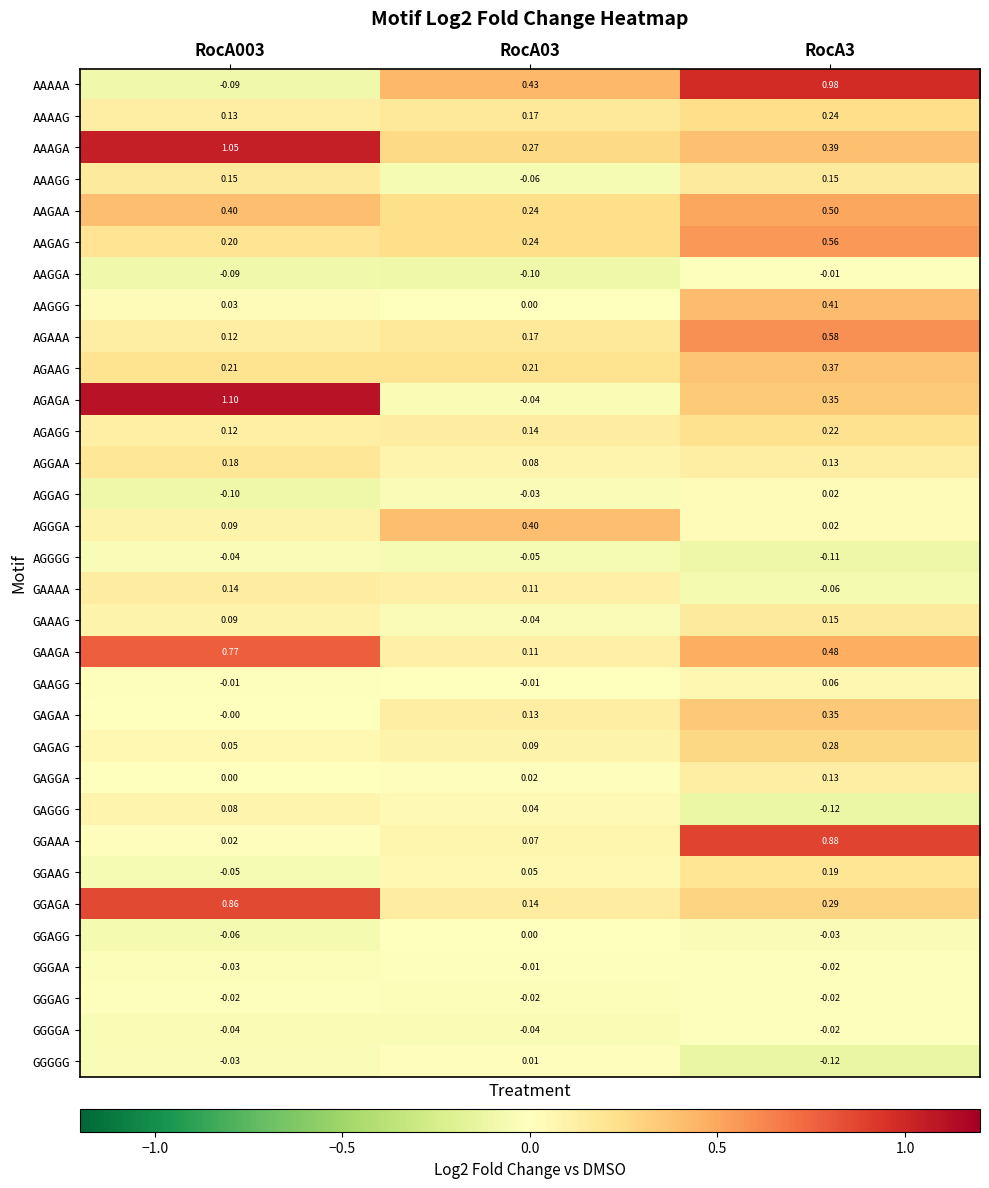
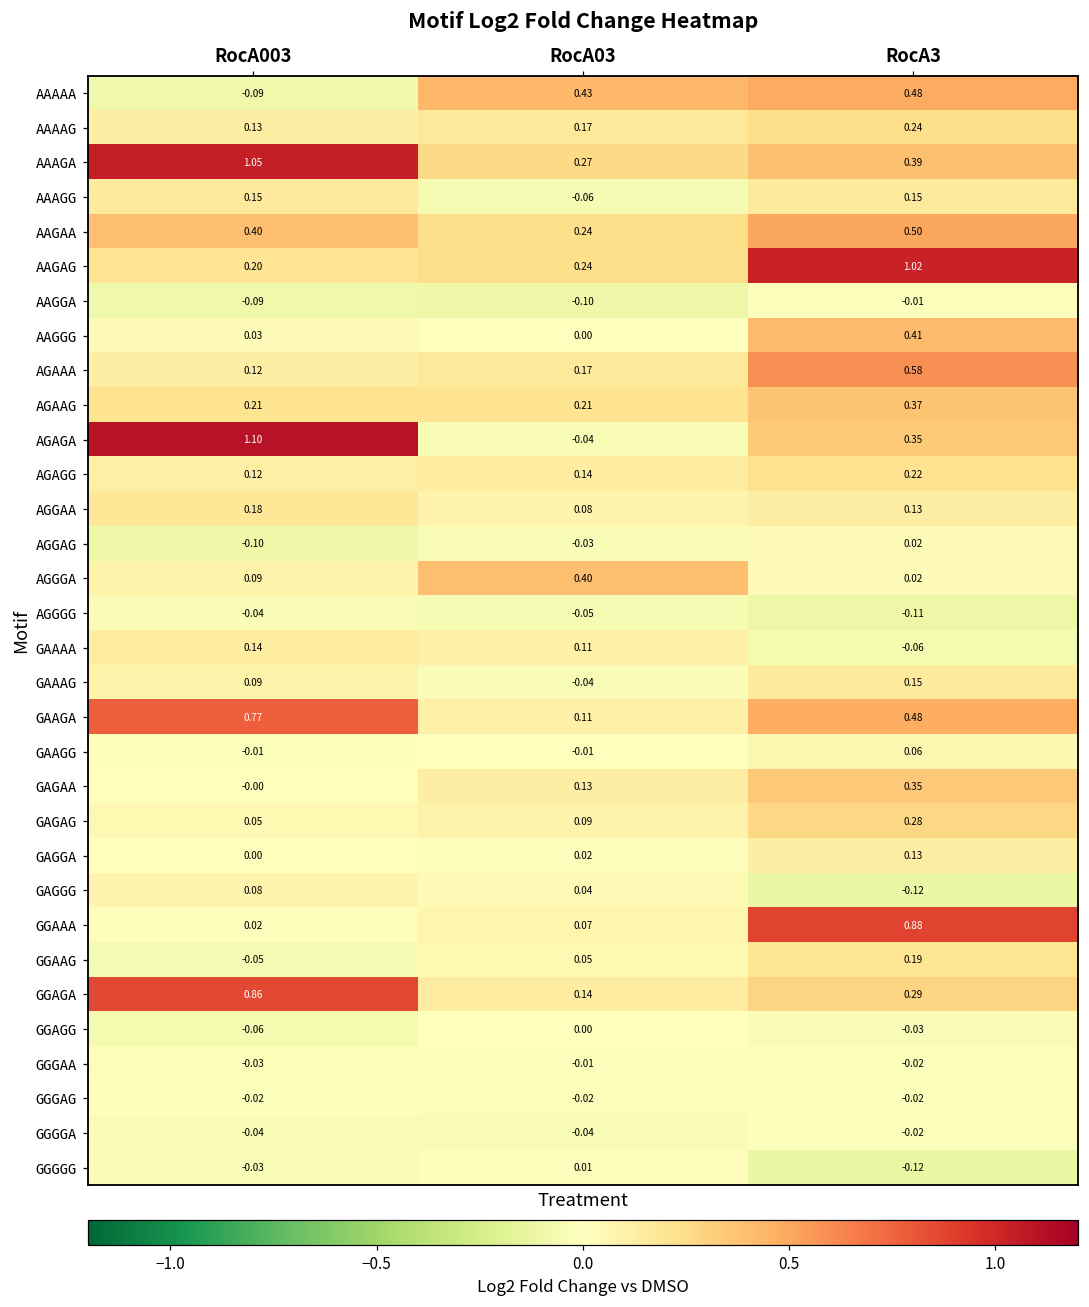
  {
    "AAAAA": {
      "RocA003": -0.09,
      "RocA03": 0.43,
-     "RocA3": 0.98
+     "RocA3": 0.48
    },
    "AAAAG": {
      "RocA003": 0.13,
      "RocA03": 0.17,
      "RocA3": 0.24
    },
    "AAAGA": {
      "RocA003": 1.05,
      "RocA03": 0.27,
      "RocA3": 0.39
    },
    "AAAGG": {
      "RocA003": 0.15,
      "RocA03": -0.06,
      "RocA3": 0.15
    },
    "AAGAA": {
      "RocA003": 0.40,
      "RocA03": 0.24,
      "RocA3": 0.50
    },
    "AAGAG": {
      "RocA003": 0.20,
      "RocA03": 0.24,
-     "RocA3": 0.56
+     "RocA3": 1.02
    },
    "AAGGA": {
      "RocA003": -0.09,
      "RocA03": -0.10,
      "RocA3": -0.01
    },
    "AAGGG": {
      "RocA003": 0.03,
      "RocA03": 0.00,
      "RocA3": 0.41
    },
    "AGAAA": {
      "RocA003": 0.12,
      "RocA03": 0.17,
      "RocA3": 0.58
    },
    "AGAAG": {
      "RocA003": 0.21,
      "RocA03": 0.21,
      "RocA3": 0.37
    },
    "AGAGA": {
      "RocA003": 1.10,
      "RocA03": -0.04,
      "RocA3": 0.35
    },
    "AGAGG": {
      "RocA003": 0.12,
      "RocA03": 0.14,
      "RocA3": 0.22
    },
    "AGGAA": {
      "RocA003": 0.18,
      "RocA03": 0.08,
      "RocA3": 0.13
    },
    "AGGAG": {
      "RocA003": -0.10,
      "RocA03": -0.03,
      "RocA3": 0.02
    },
    "AGGGA": {
      "RocA003": 0.09,
      "RocA03": 0.40,
      "RocA3": 0.02
    },
    "AGGGG": {
      "RocA003": -0.04,
      "RocA03": -0.05,
      "RocA3": -0.11
    },
    "GAAAA": {
      "RocA003": 0.14,
      "RocA03": 0.11,
      "RocA3": -0.06
    },
    "GAAAG": {
      "RocA003": 0.09,
      "RocA03": -0.04,
      "RocA3": 0.15
    },
    "GAAGA": {
      "RocA003": 0.77,
      "RocA03": 0.11,
      "RocA3": 0.48
    },
    "GAAGG": {
      "RocA003": -0.01,
      "RocA03": -0.01,
      "RocA3": 0.06
    },
    "GAGAA": {
      "RocA003": -0.00,
      "RocA03": 0.13,
      "RocA3": 0.35
    },
    "GAGAG": {
      "RocA003": 0.05,
      "RocA03": 0.09,
      "RocA3": 0.28
    },
    "GAGGA": {
      "RocA003": 0.00,
      "RocA03": 0.02,
      "RocA3": 0.13
    },
    "GAGGG": {
      "RocA003": 0.08,
      "RocA03": 0.04,
      "RocA3": -0.12
    },
    "GGAAA": {
      "RocA003": 0.02,
      "RocA03": 0.07,
      "RocA3": 0.88
    },
    "GGAAG": {
      "RocA003": -0.05,
      "RocA03": 0.05,
      "RocA3": 0.19
    },
    "GGAGA": {
      "RocA003": 0.86,
      "RocA03": 0.14,
      "RocA3": 0.29
    },
    "GGAGG": {
      "RocA003": -0.06,
      "RocA03": 0.00,
      "RocA3": -0.03
    },
    "GGGAA": {
      "RocA003": -0.03,
      "RocA03": -0.01,
      "RocA3": -0.02
    },
    "GGGAG": {
      "RocA003": -0.02,
      "RocA03": -0.02,
      "RocA3": -0.02
    },
    "GGGGA": {
      "RocA003": -0.04,
      "RocA03": -0.04,
      "RocA3": -0.02
    },
    "GGGGG": {
      "RocA003": -0.03,
      "RocA03": 0.01,
      "RocA3": -0.12
    }
  }
